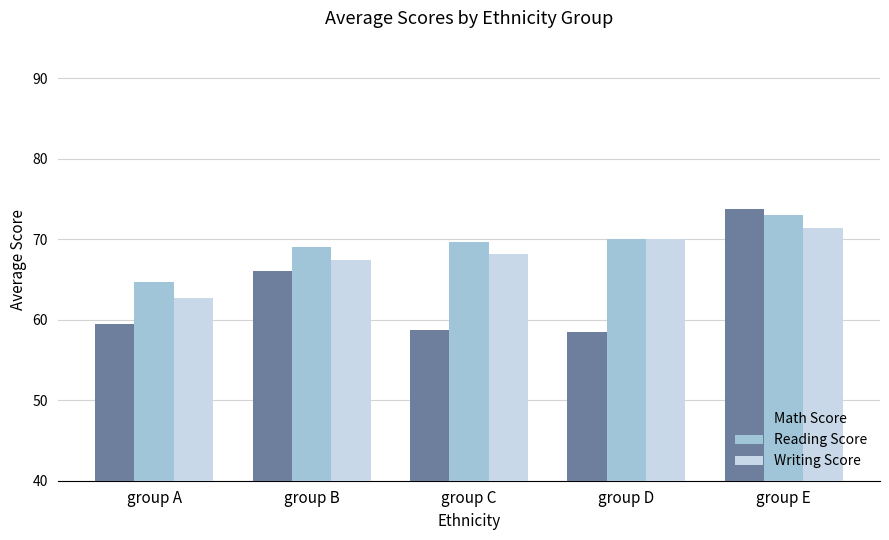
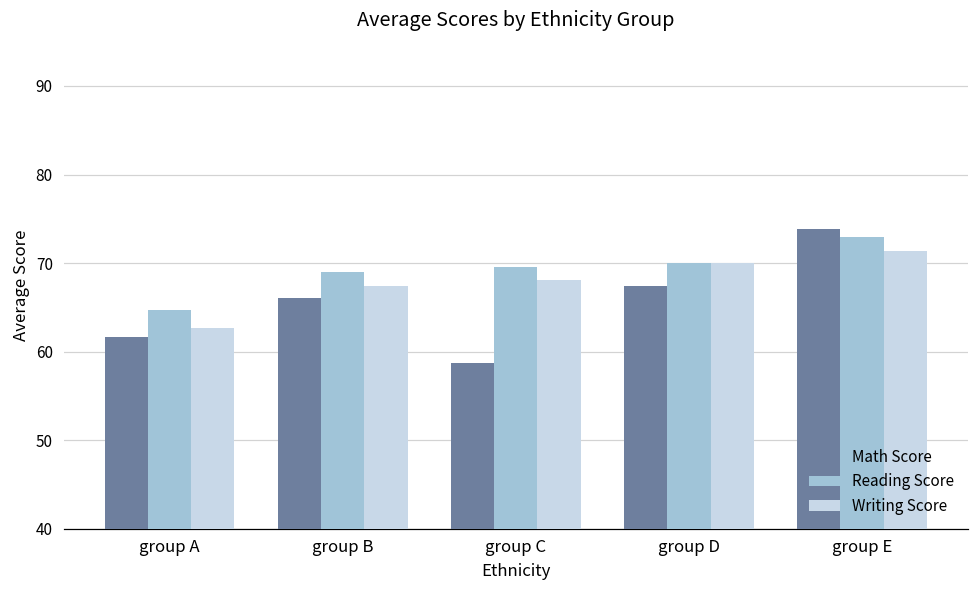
  {
    "Math Score": {
-     "group A": 60,
+     "group A": 62,
      "group B": 66,
      "group C": 59,
-     "group D": 59,
+     "group D": 67,
      "group E": 74
    }
  }
